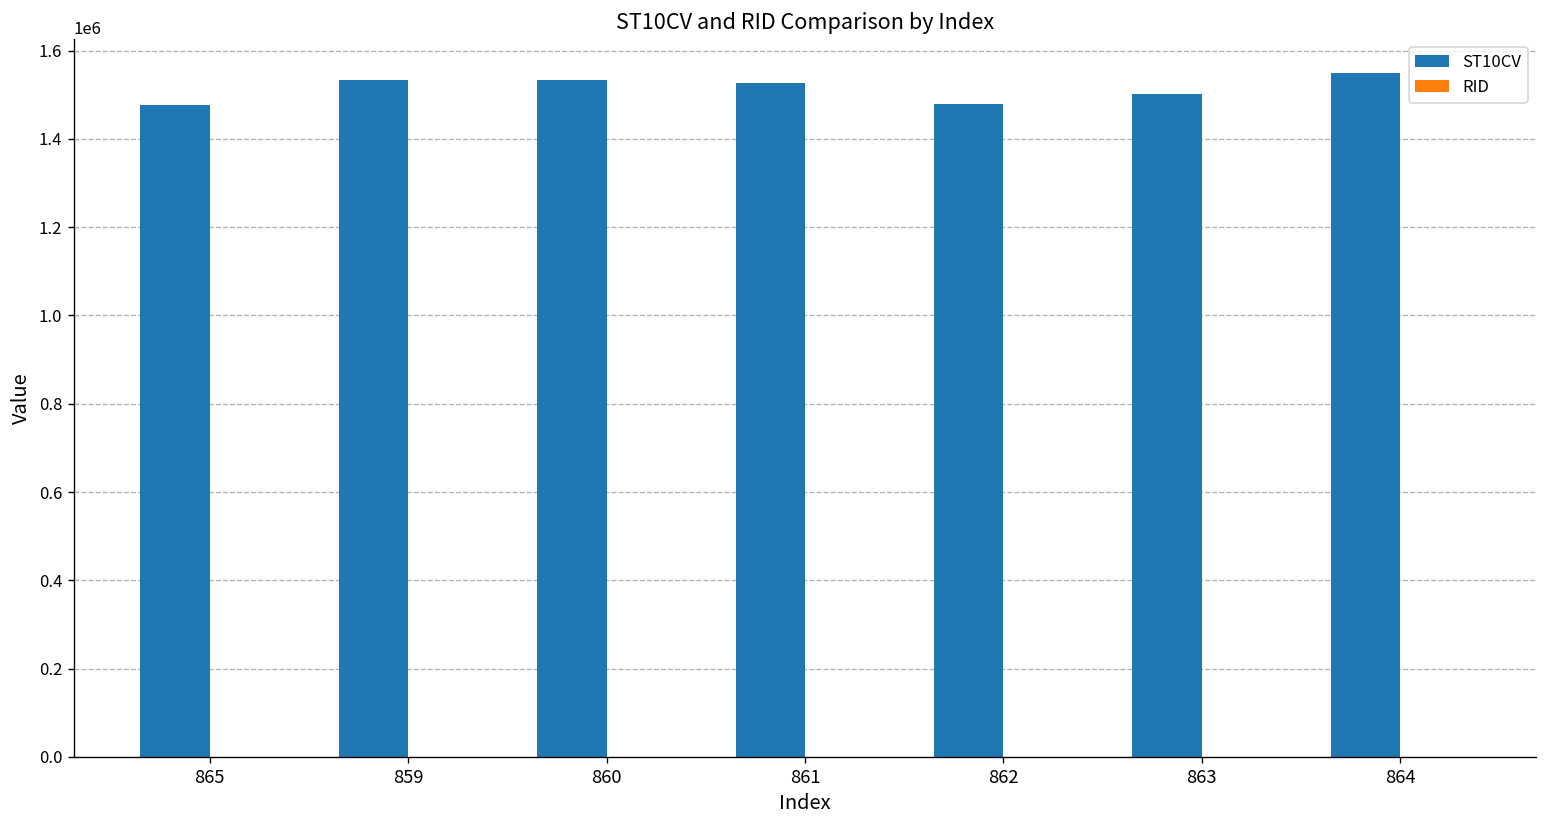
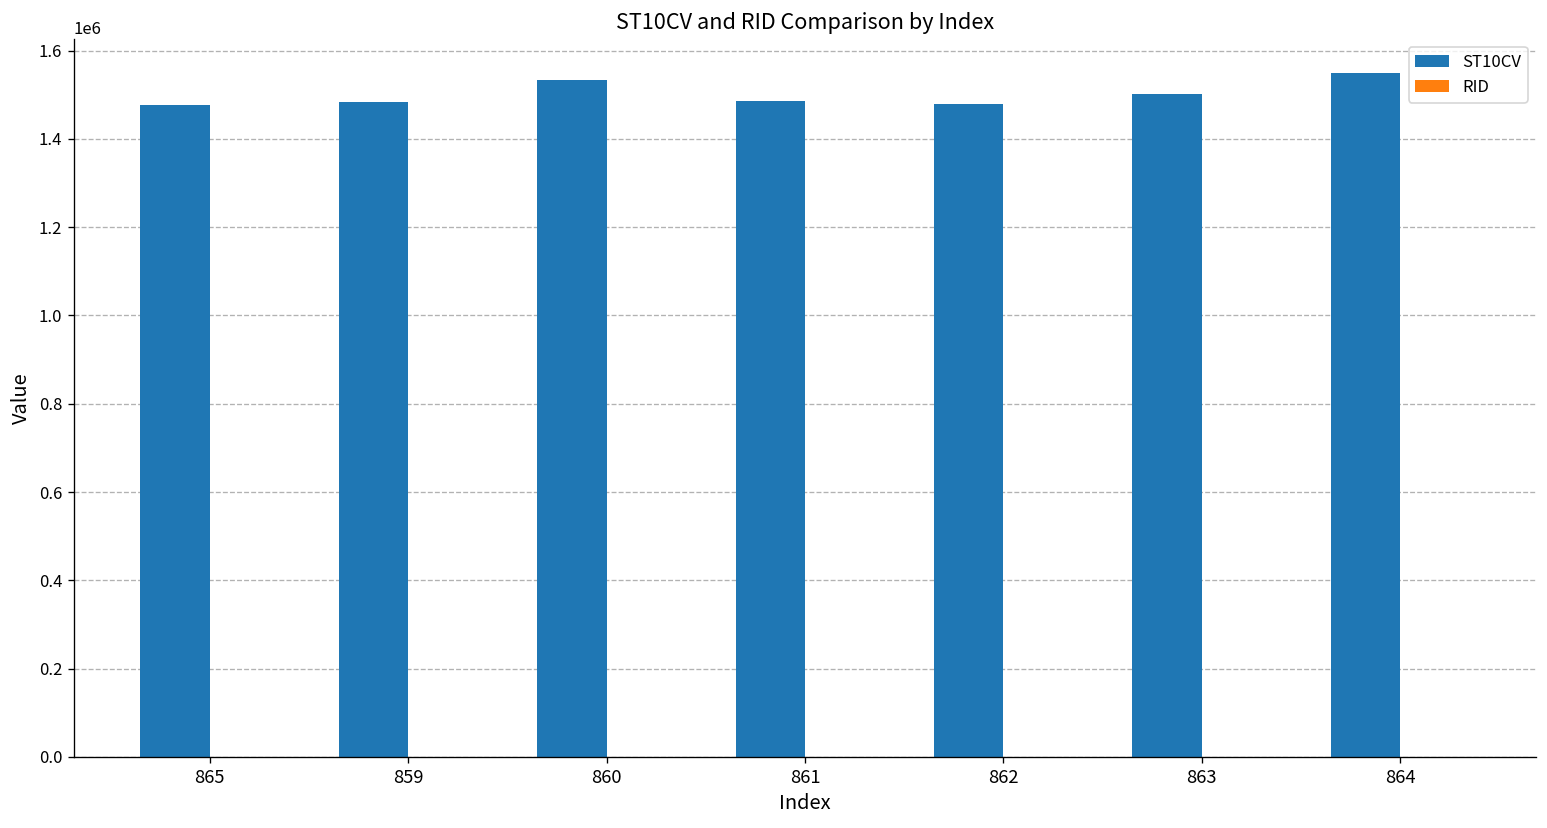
  {
    "ST10CV": {
      "865": 1480000,
-     "859": 1530000,
+     "859": 1480000,
      "860": 1530000,
-     "861": 1530000,
+     "861": 1490000,
      "862": 1480000,
      "863": 1500000,
      "864": 1550000
    }
  }
